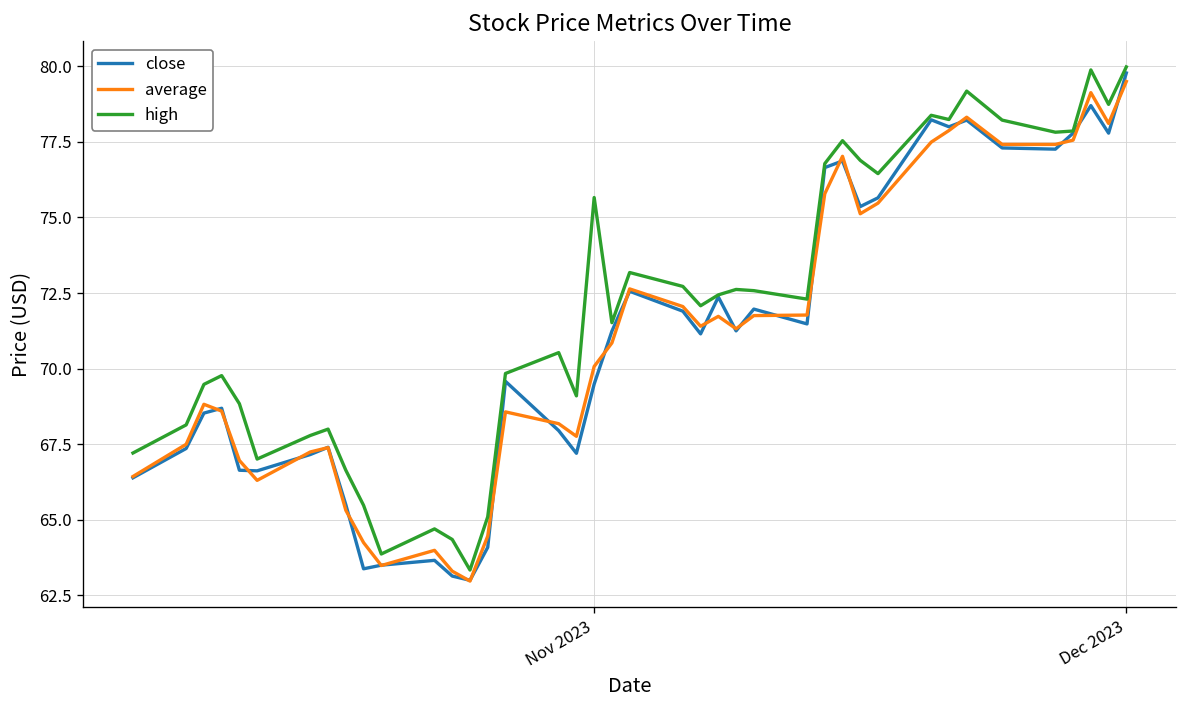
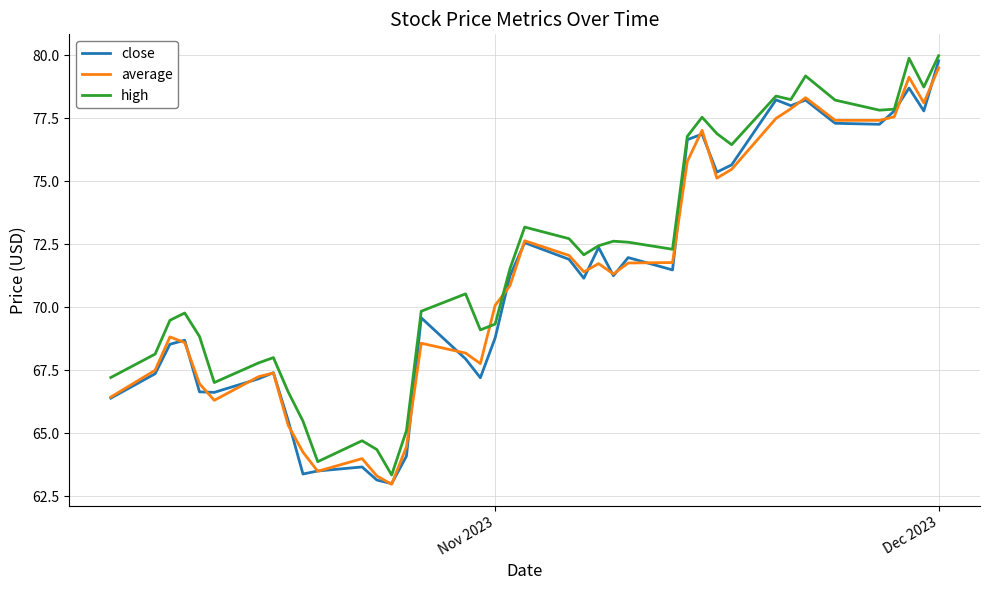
  {
    "close": {
-     "Nov 2023": 69.5,
+     "Nov 2023": 68.8,
      "Dec 2023": 79.8
    },
    "average": {
      "Nov 2023": 70.1,
      "Dec 2023": 79.5
    },
    "high": {
-     "Nov 2023": 75.7,
+     "Nov 2023": 69.3,
      "Dec 2023": 80.0
    }
  }
